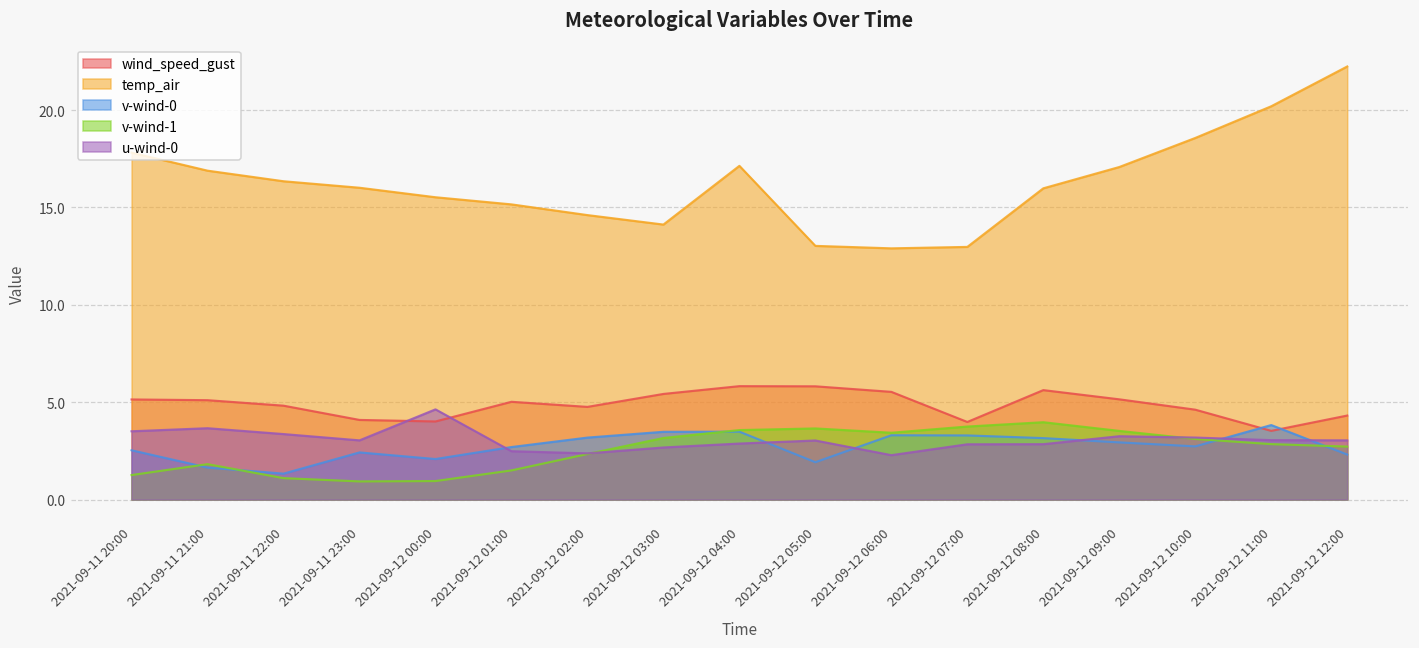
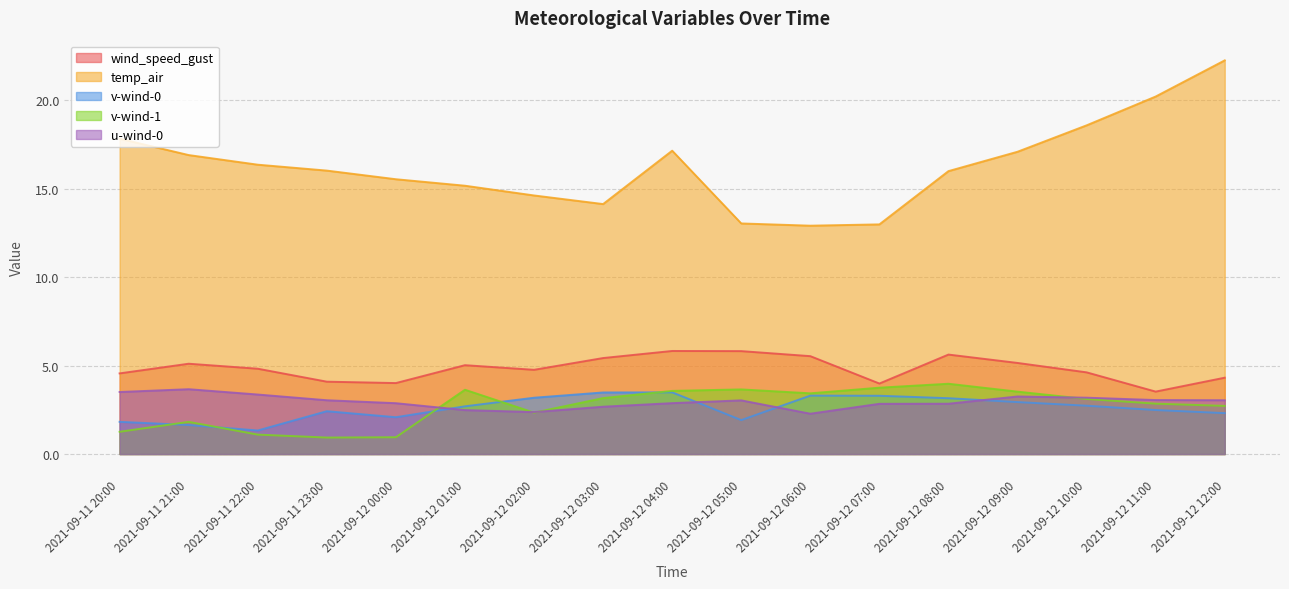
  {
    "wind_speed_gust": {
-     "2021-09-11 20:00": 5.1,
+     "2021-09-11 20:00": 4.6,
      "2021-09-11 21:00": 5.1,
      "2021-09-11 22:00": 4.8,
      "2021-09-11 23:00": 4.1,
      "2021-09-12 00:00": 4.0,
      "2021-09-12 01:00": 5.0,
      "2021-09-12 02:00": 4.8,
      "2021-09-12 03:00": 5.4,
      "2021-09-12 04:00": 5.8,
      "2021-09-12 05:00": 5.8,
      "2021-09-12 06:00": 5.5,
      "2021-09-12 07:00": 4.0,
      "2021-09-12 08:00": 5.6,
      "2021-09-12 09:00": 5.1,
      "2021-09-12 10:00": 4.6,
      "2021-09-12 11:00": 3.5,
      "2021-09-12 12:00": 4.3
    },
    "temp_air": {
      "2021-09-11 21:00": 16.9,
      "2021-09-11 22:00": 16.3,
      "2021-09-11 23:00": 16.0,
      "2021-09-12 00:00": 15.5,
      "2021-09-12 01:00": 15.2,
      "2021-09-12 02:00": 14.6,
      "2021-09-12 03:00": 14.1,
      "2021-09-12 04:00": 17.1,
      "2021-09-12 05:00": 13.0,
      "2021-09-12 06:00": 12.9,
      "2021-09-12 07:00": 13.0,
      "2021-09-12 08:00": 16.0,
      "2021-09-12 09:00": 17.1,
      "2021-09-12 10:00": 18.6,
      "2021-09-12 11:00": 20.2,
      "2021-09-12 12:00": 22.2
    },
    "v-wind-0": {
-     "2021-09-11 20:00": 2.5,
+     "2021-09-11 20:00": 1.8,
      "2021-09-11 21:00": 1.6,
      "2021-09-11 22:00": 1.3,
      "2021-09-11 23:00": 2.4,
      "2021-09-12 00:00": 2.1,
      "2021-09-12 01:00": 2.7,
      "2021-09-12 02:00": 3.2,
      "2021-09-12 03:00": 3.5,
      "2021-09-12 05:00": 1.9,
      "2021-09-12 07:00": 3.3,
      "2021-09-12 08:00": 3.2,
      "2021-09-12 09:00": 2.9,
      "2021-09-12 10:00": 2.7,
-     "2021-09-12 11:00": 3.8,
+     "2021-09-12 11:00": 2.5,
      "2021-09-12 12:00": 2.3
    },
    "v-wind-1": {
      "2021-09-11 20:00": 1.3,
      "2021-09-11 21:00": 1.8,
      "2021-09-11 22:00": 1.1,
      "2021-09-11 23:00": 0.9,
      "2021-09-12 00:00": 0.9,
-     "2021-09-12 01:00": 1.5,
+     "2021-09-12 01:00": 3.6,
      "2021-09-12 03:00": 3.2,
      "2021-09-12 05:00": 3.7,
      "2021-09-12 07:00": 3.7,
      "2021-09-12 08:00": 4.0,
      "2021-09-12 09:00": 3.5,
      "2021-09-12 11:00": 2.8,
      "2021-09-12 12:00": 2.7
    },
    "u-wind-0": {
      "2021-09-11 20:00": 3.5,
      "2021-09-11 21:00": 3.7,
      "2021-09-11 22:00": 3.4,
      "2021-09-11 23:00": 3.0,
-     "2021-09-12 00:00": 4.6,
+     "2021-09-12 00:00": 2.9,
      "2021-09-12 01:00": 2.5,
      "2021-09-12 03:00": 2.7,
      "2021-09-12 04:00": 2.9,
      "2021-09-12 05:00": 3.0,
      "2021-09-12 06:00": 2.3,
      "2021-09-12 07:00": 2.8,
      "2021-09-12 08:00": 2.8,
      "2021-09-12 09:00": 3.3,
      "2021-09-12 11:00": 3.1,
      "2021-09-12 12:00": 3.0
    }
  }
